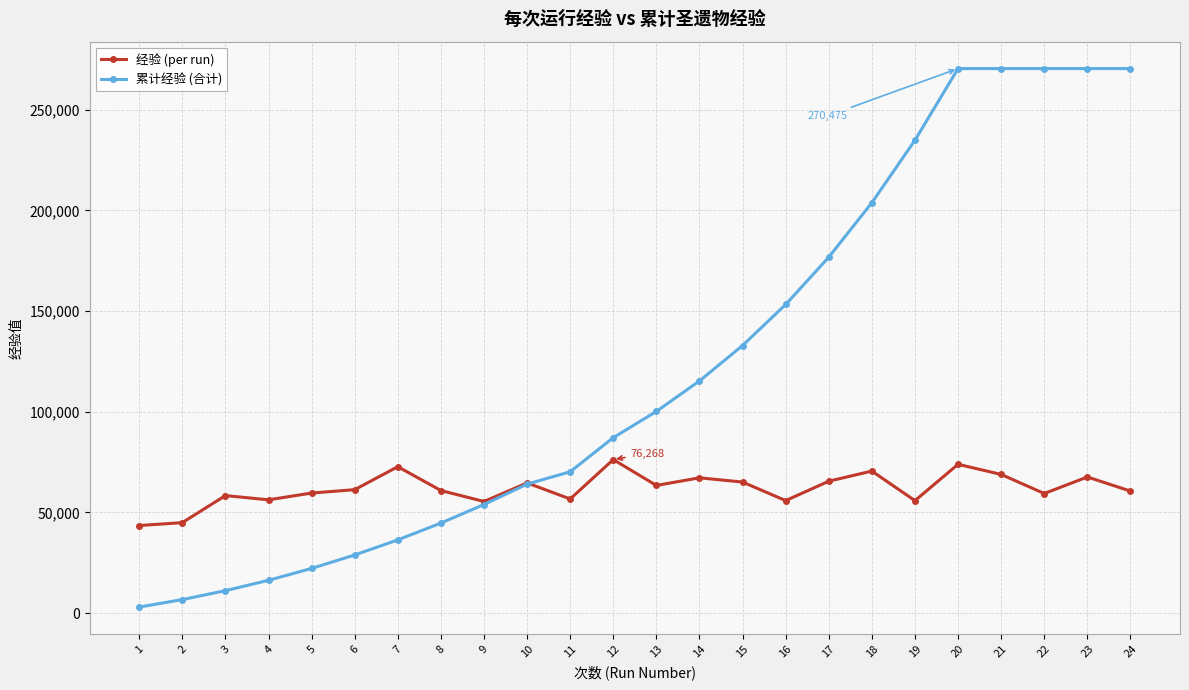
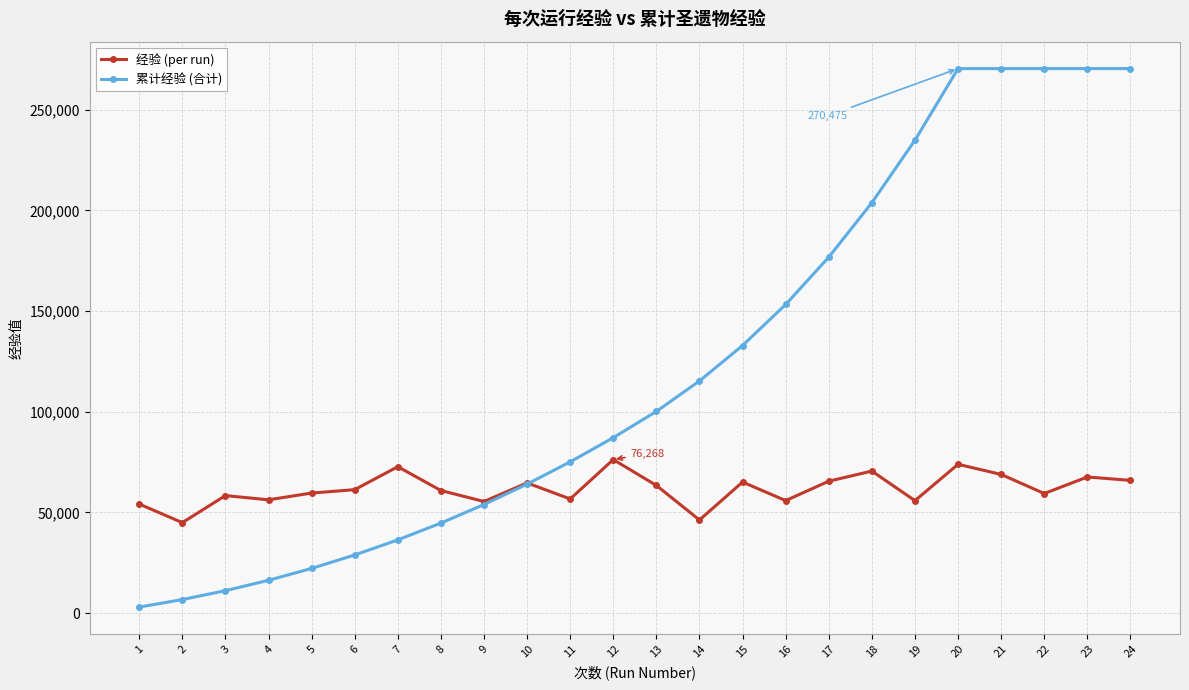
  {
    "经验 (per run)": {
-     "1": "44,000",
+     "1": "54,000",
      "2": "45,000",
      "3": "58,000",
      "4": "56,000",
      "5": "60,000",
      "6": "61,000",
      "7": "73,000",
      "8": "61,000",
      "9": "55,000",
      "11": "57,000",
      "13": "63,000",
-     "14": "67,000",
+     "14": "46,000",
      "15": "65,000",
      "16": "56,000",
      "17": "66,000",
      "18": "71,000",
      "19": "56,000",
      "20": "74,000",
      "21": "69,000",
      "22": "59,000",
      "23": "68,000",
-     "24": "61,000"
+     "24": "66,000"
    },
    "累计经验 (合计)": {
      "1": "3,000",
      "2": "7,000",
      "3": "11,000",
      "4": "16,000",
      "5": "22,000",
      "6": "29,000",
      "7": "36,000",
      "8": "45,000",
      "9": "54,000",
-     "11": "70,000",
+     "11": "75,000",
      "12": "87,000",
      "13": "100,000",
      "14": "115,000",
      "15": "133,000",
      "16": "153,000",
      "17": "177,000",
      "18": "204,000",
      "19": "235,000",
      "21": "270,000",
      "22": "270,000",
      "23": "270,000",
      "24": "270,000"
    }
  }
